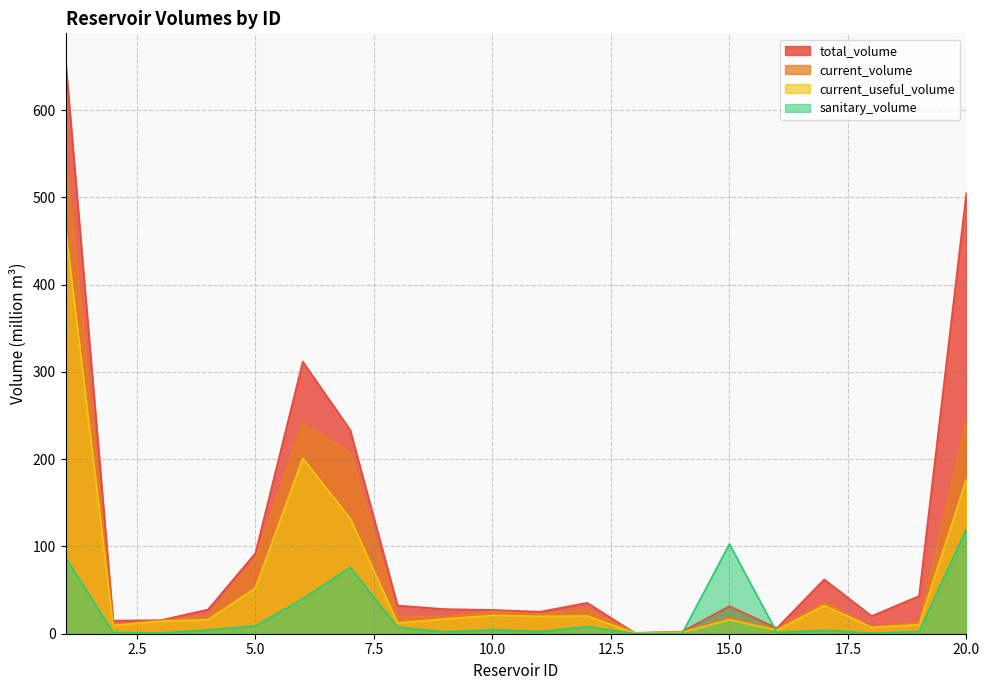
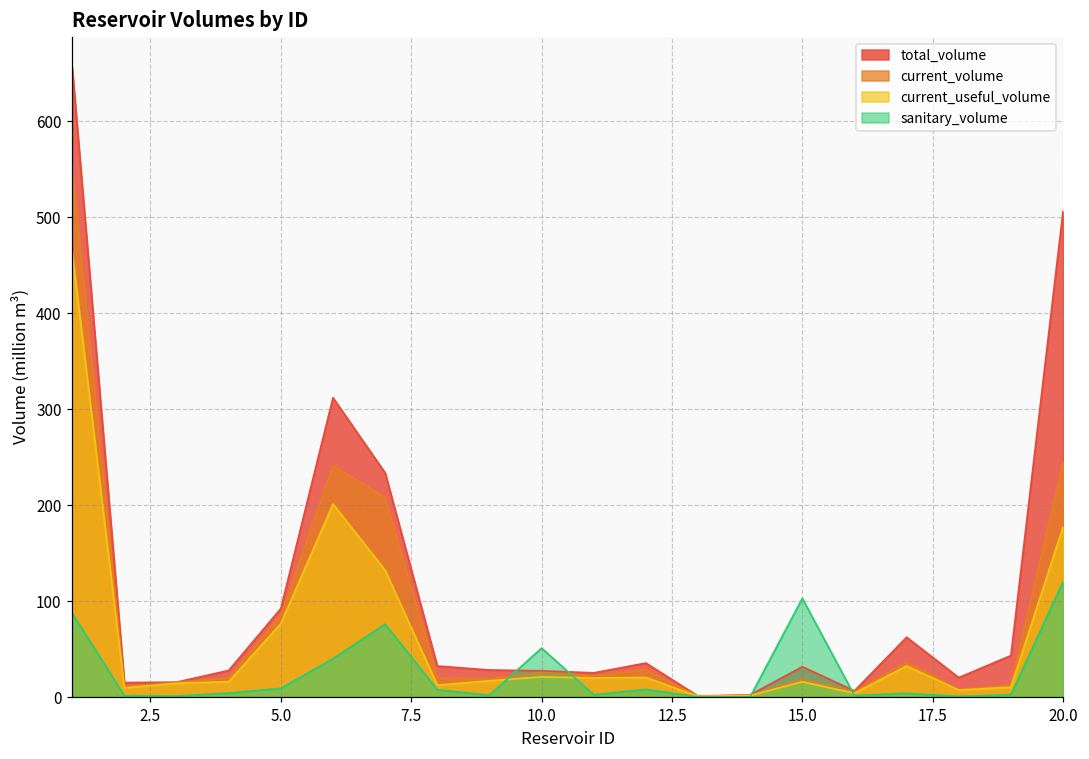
  {
    "current_useful_volume": {
-     "5.0": 50,
+     "5.0": 80,
      "10.0": 20,
      "20.0": 180
    },
    "sanitary_volume": {
      "5.0": 10,
-     "10.0": 0,
+     "10.0": 50,
      "15.0": 100,
      "20.0": 120
    }
  }
